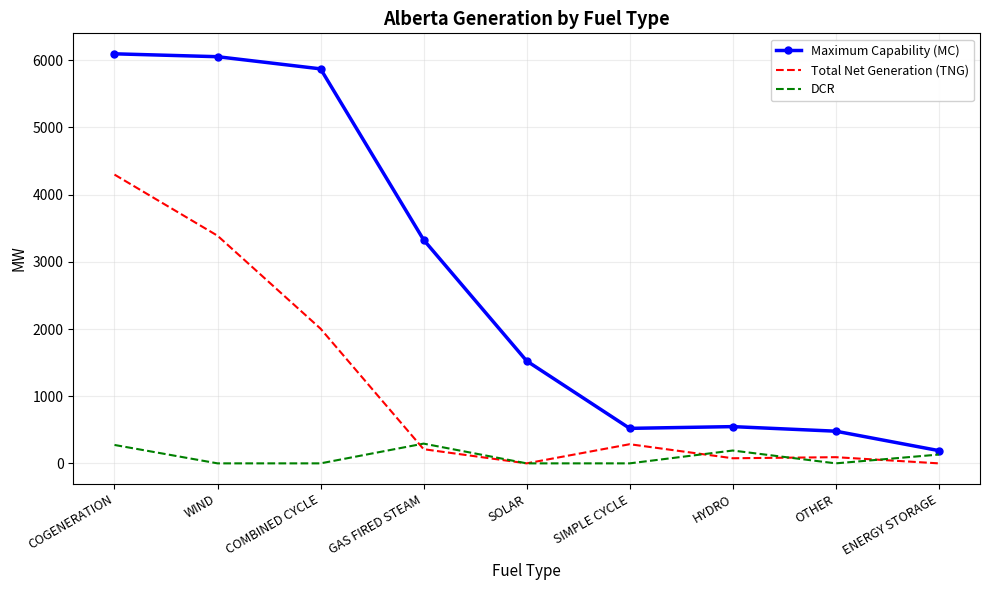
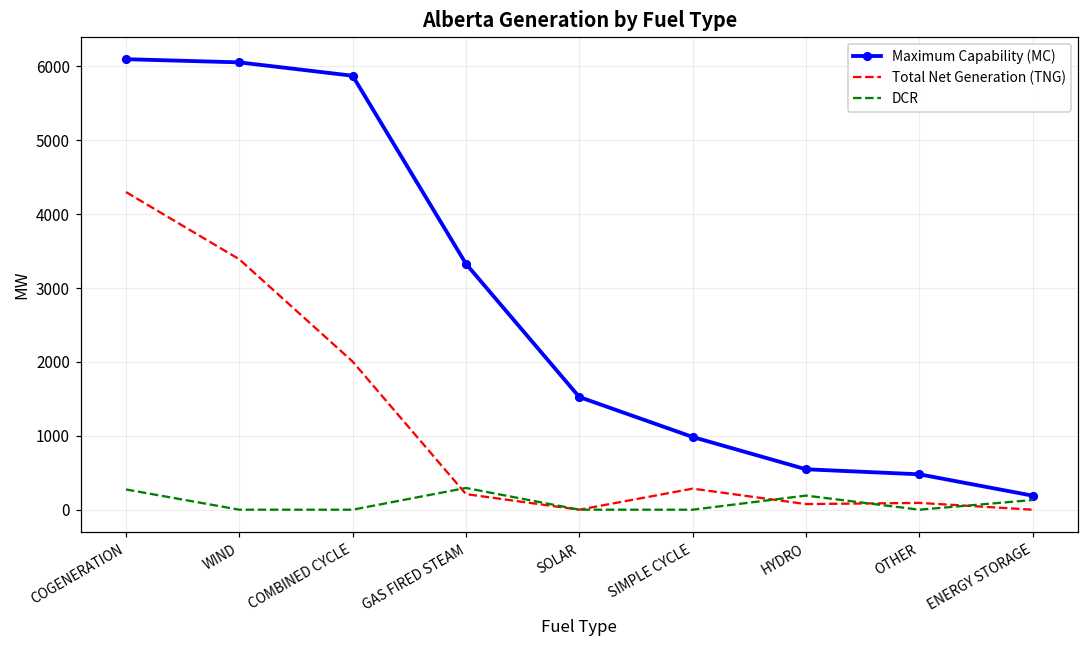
  {
    "Maximum Capability (MC)": {
      "COGENERATION": 6100,
      "WIND": 6100,
      "COMBINED CYCLE": 5900,
      "GAS FIRED STEAM": 3300,
      "SOLAR": 1500,
-     "SIMPLE CYCLE": 500,
+     "SIMPLE CYCLE": 1000,
      "HYDRO": 500,
      "OTHER": 500,
      "ENERGY STORAGE": 200
    },
    "Total Net Generation (TNG)": {
      "COGENERATION": 4300,
      "WIND": 3400,
      "COMBINED CYCLE": 2000,
      "GAS FIRED STEAM": 200,
      "SIMPLE CYCLE": 300,
      "HYDRO": 100,
      "OTHER": 100,
      "ENERGY STORAGE": 0
    },
    "DCR": {
      "COGENERATION": 300,
      "WIND": 0,
      "COMBINED CYCLE": 0,
      "GAS FIRED STEAM": 300,
      "SIMPLE CYCLE": 0,
      "HYDRO": 200,
      "OTHER": 0,
      "ENERGY STORAGE": 100
    }
  }
